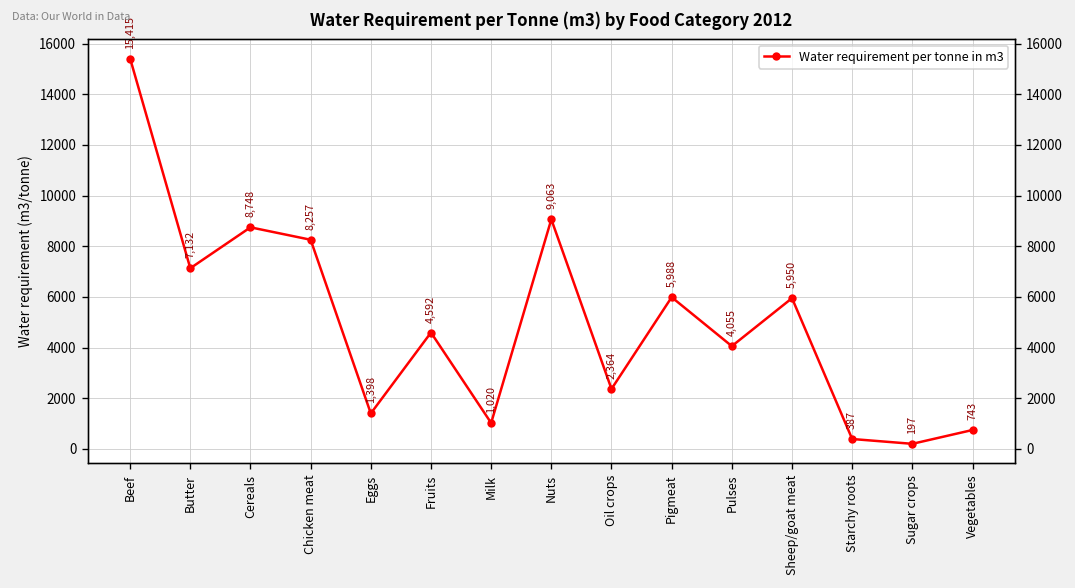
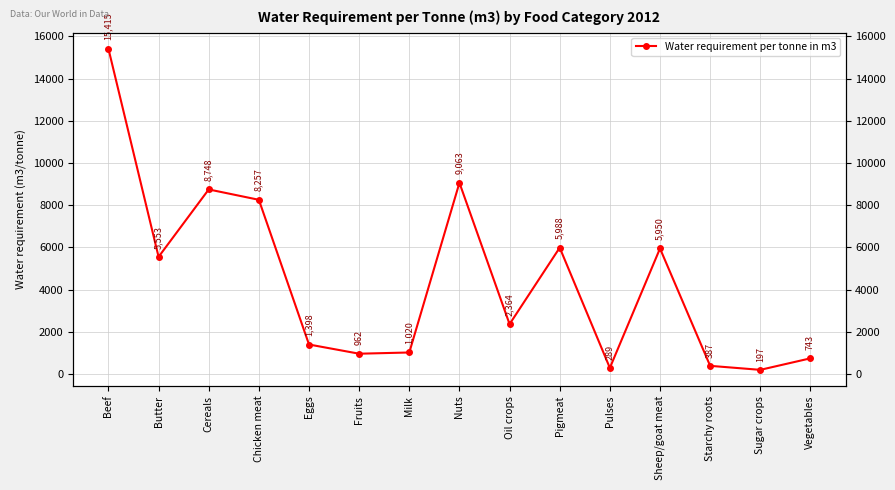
  {
    "Beef": "15,415",
-   "Butter": "7,132",
+   "Butter": "5,553",
    "Cereals": "8,748",
    "Chicken meat": "8,257",
    "Eggs": "1,398",
-   "Fruits": "4,592",
+   "Fruits": "962",
    "Milk": "1,020",
    "Nuts": "9,063",
    "Oil crops": "2,364",
    "Pigmeat": "5,988",
-   "Pulses": "4,055",
+   "Pulses": "289",
    "Sheep/goat meat": "5,950",
    "Starchy roots": "387",
    "Sugar crops": "197",
    "Vegetables": "743"
  }
